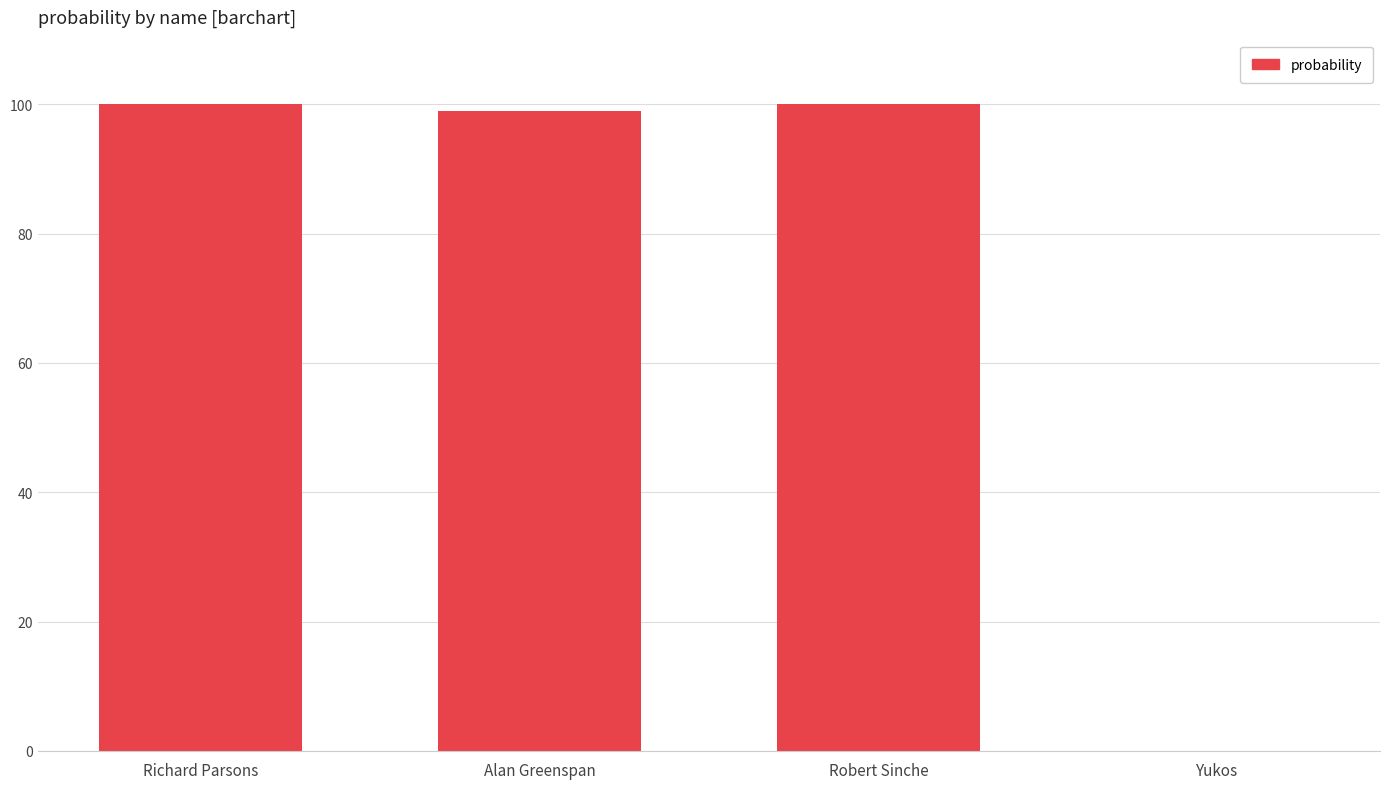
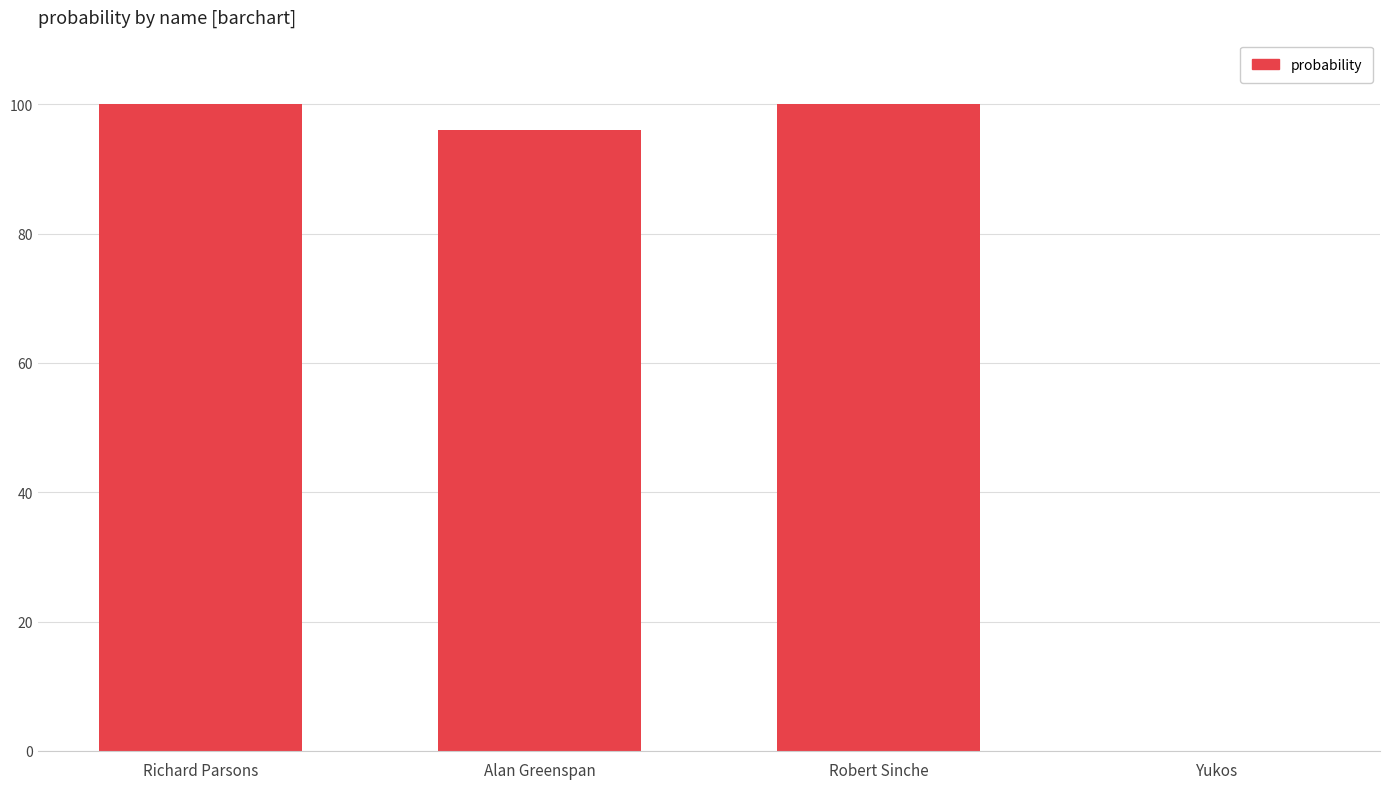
  {
    "Richard Parsons": 100,
-   "Alan Greenspan": 99,
+   "Alan Greenspan": 96,
    "Robert Sinche": 100,
    "Yukos": 0
  }
